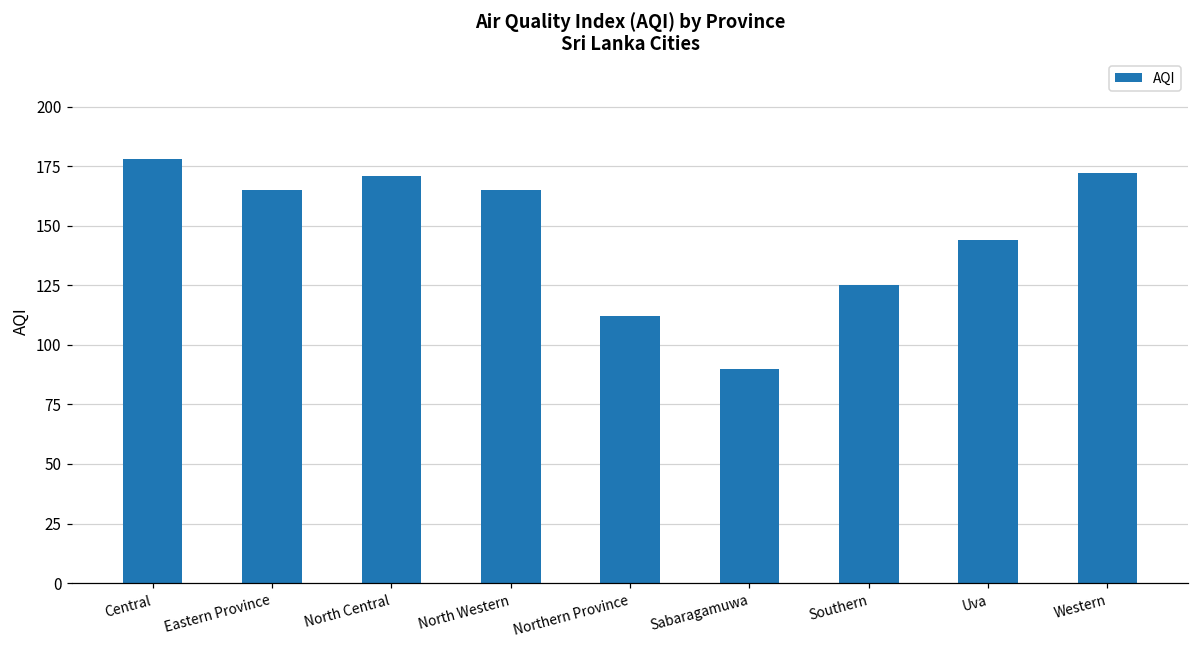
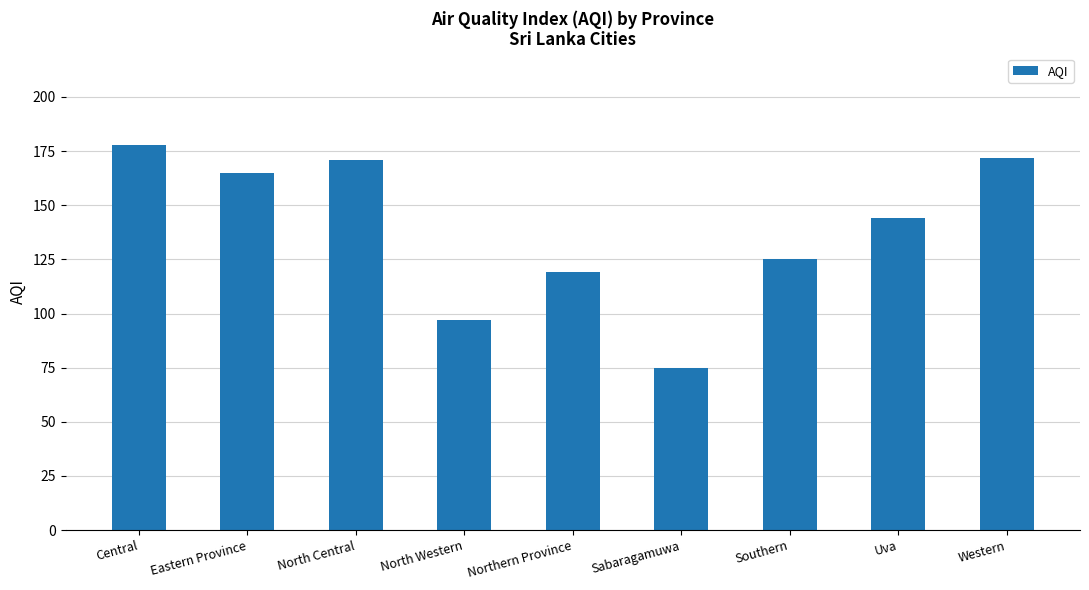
  {
    "Central": 178,
    "Eastern Province": 165,
    "North Central": 171,
-   "North Western": 165,
-   "Northern Province": 112,
-   "Sabaragamuwa": 90,
+   "North Western": 97,
+   "Northern Province": 119,
+   "Sabaragamuwa": 75,
    "Southern": 125,
    "Uva": 144,
    "Western": 172
  }
